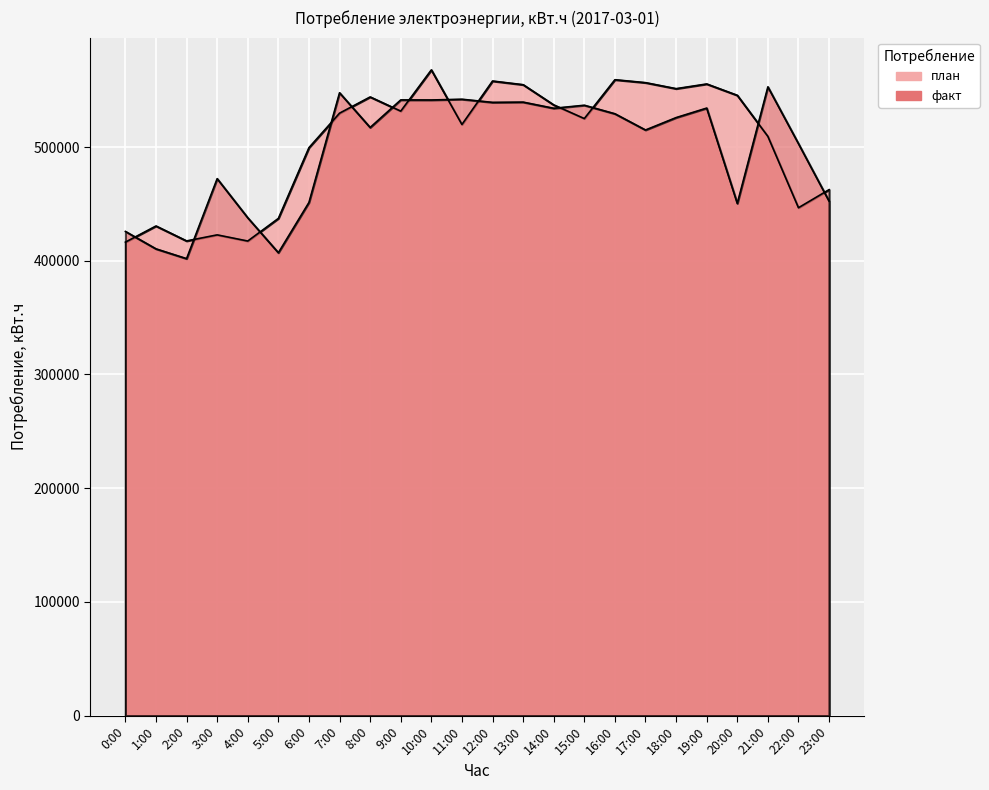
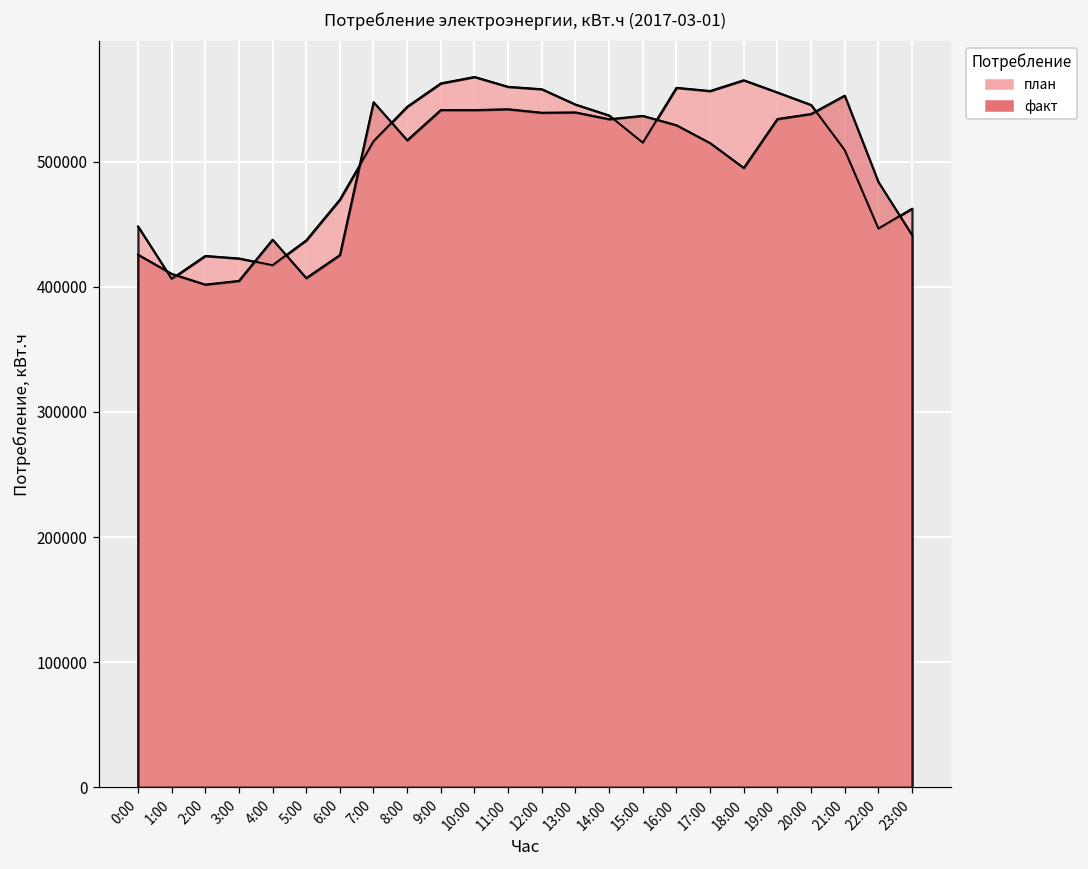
  {
    "план": {
-     "0:00": 416000,
-     "1:00": 431000,
-     "2:00": 417000,
+     "0:00": 448000,
+     "1:00": 406000,
+     "2:00": 425000,
      "3:00": 423000,
      "4:00": 417000,
      "5:00": 437000,
-     "6:00": 499000,
-     "7:00": 530000,
+     "6:00": 470000,
+     "7:00": 516000,
      "8:00": 544000,
-     "9:00": 532000,
+     "9:00": 563000,
      "10:00": 568000,
-     "11:00": 520000,
+     "11:00": 560000,
      "12:00": 558000,
-     "13:00": 555000,
+     "13:00": 546000,
      "14:00": 537000,
-     "15:00": 525000,
+     "15:00": 515000,
      "16:00": 559000,
      "17:00": 557000,
-     "18:00": 551000,
+     "18:00": 565000,
      "19:00": 555000,
      "20:00": 545000,
      "21:00": 509000,
      "22:00": 447000,
      "23:00": 463000
    },
    "факт": {
      "0:00": 426000,
      "1:00": 410000,
      "2:00": 402000,
-     "3:00": 472000,
+     "3:00": 405000,
      "4:00": 438000,
      "5:00": 407000,
-     "6:00": 451000,
+     "6:00": 425000,
      "7:00": 548000,
      "8:00": 517000,
      "9:00": 541000,
      "10:00": 541000,
      "11:00": 542000,
      "12:00": 539000,
      "13:00": 539000,
      "14:00": 534000,
      "15:00": 537000,
      "16:00": 529000,
      "17:00": 515000,
-     "18:00": 526000,
+     "18:00": 495000,
      "19:00": 534000,
-     "20:00": 450000,
+     "20:00": 538000,
      "21:00": 553000,
-     "22:00": 503000,
-     "23:00": 452000
+     "22:00": 484000,
+     "23:00": 441000
    }
  }
